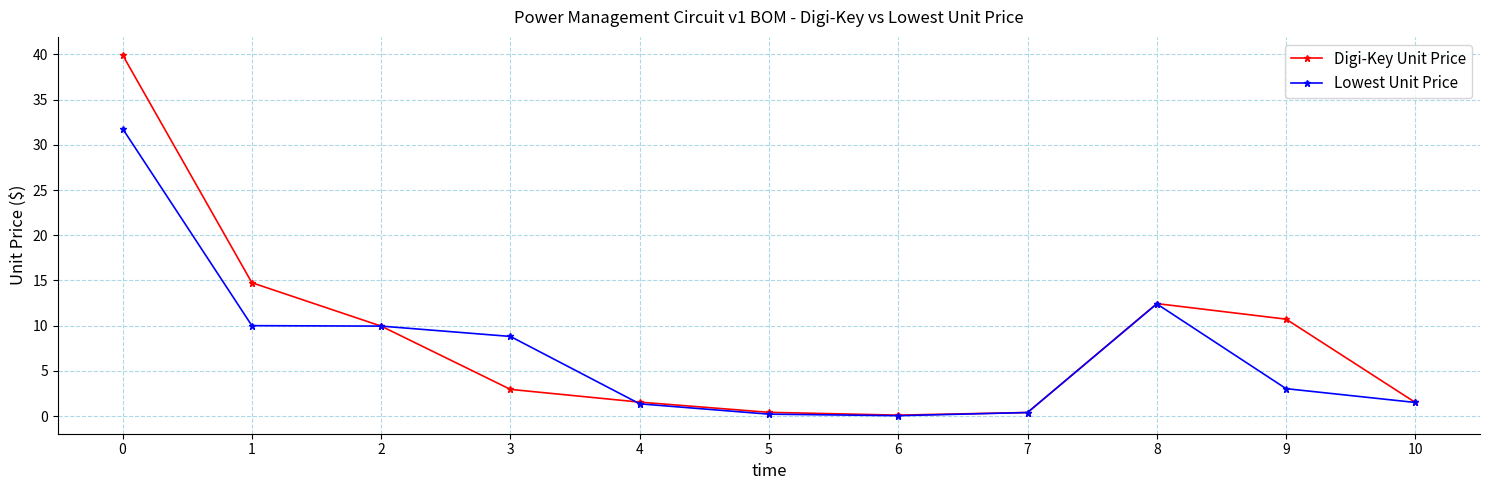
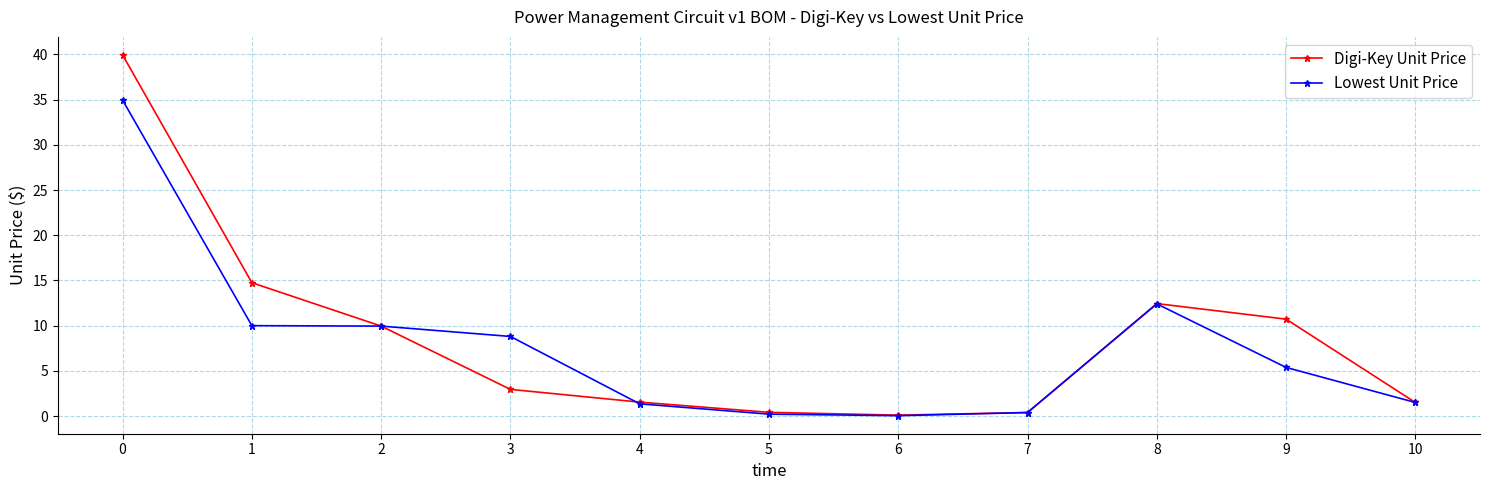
  {
    "Digi-Key Unit Price": {
      "0": 40,
      "1": 15,
      "3": 3,
      "9": 11
    },
    "Lowest Unit Price": {
-     "0": 32,
+     "0": 35,
      "1": 10,
      "3": 9,
-     "9": 3
+     "9": 5
    }
  }
